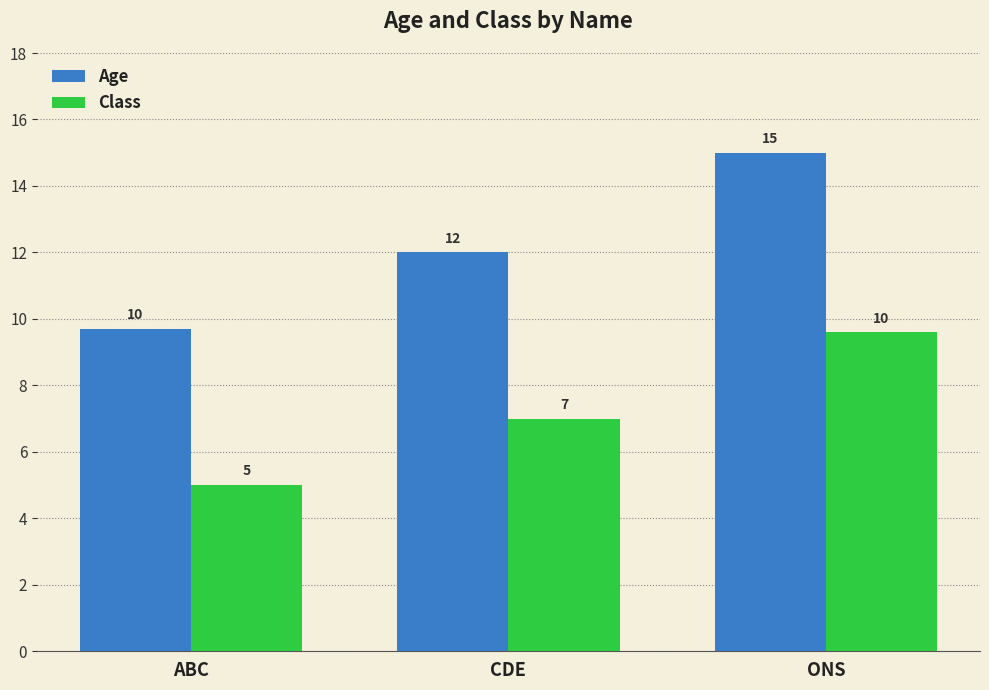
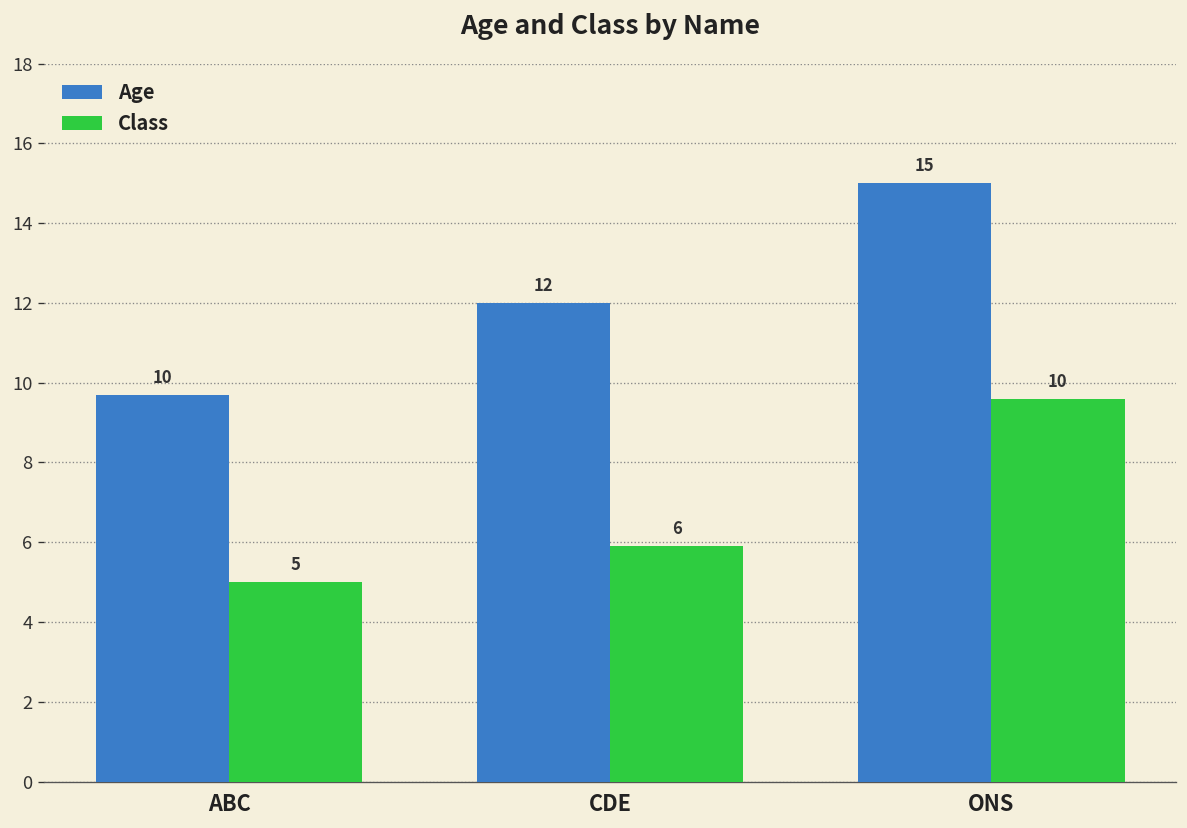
  {
    "Age": {
      "ABC": 10,
      "CDE": 12,
      "ONS": 15
    },
    "Class": {
      "ABC": 5,
-     "CDE": 7,
+     "CDE": 6,
      "ONS": 10
    }
  }
